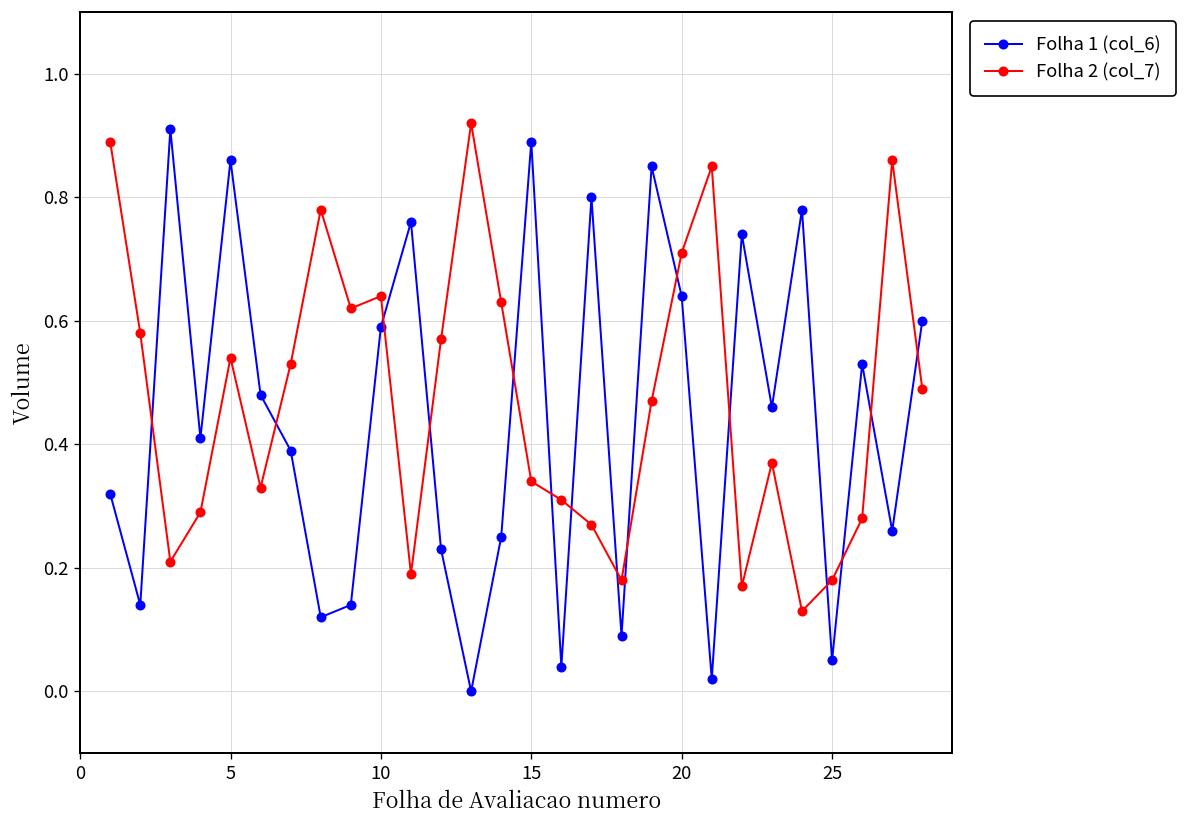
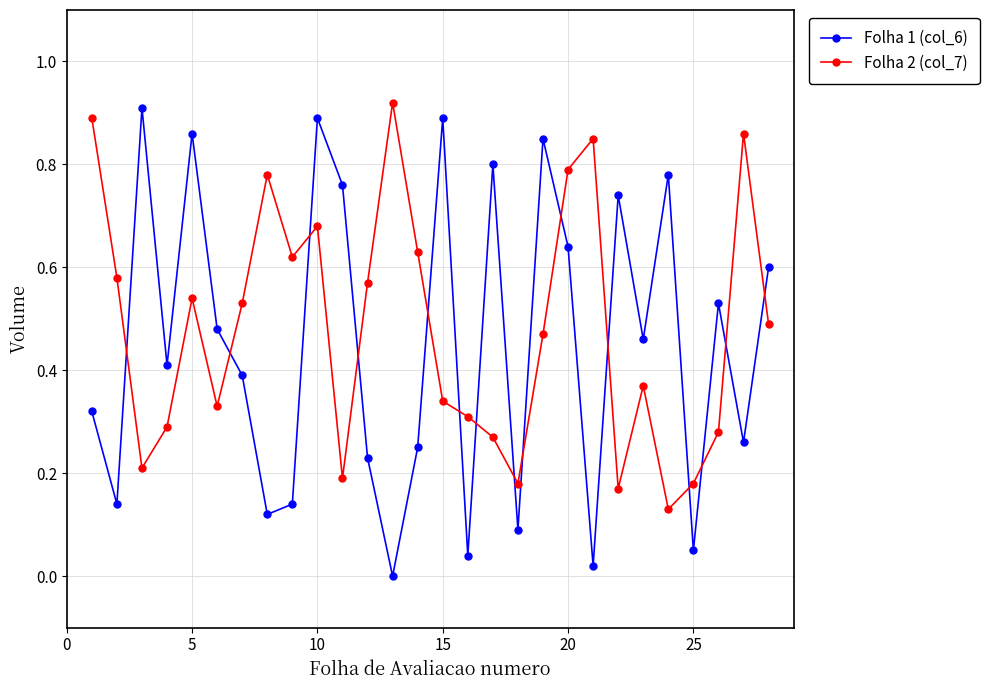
  {
    "Folha 1 (col_6)": {
      "5": 0.86,
-     "10": 0.59,
+     "10": 0.89,
      "15": 0.89,
      "20": 0.64,
      "25": 0.05
    },
    "Folha 2 (col_7)": {
      "5": 0.54,
-     "10": 0.64,
+     "10": 0.68,
      "15": 0.34,
-     "20": 0.71,
+     "20": 0.79,
      "25": 0.18
    }
  }
